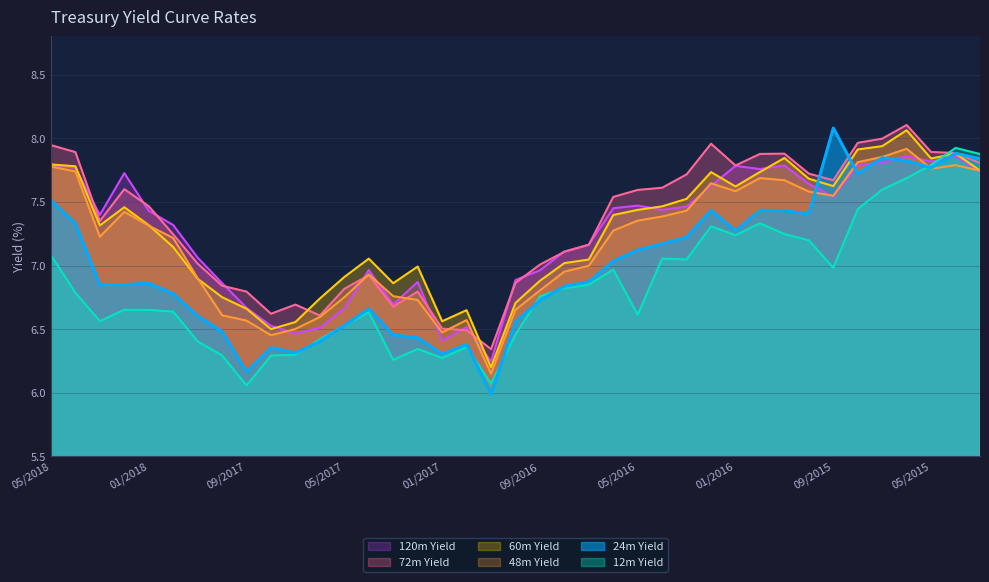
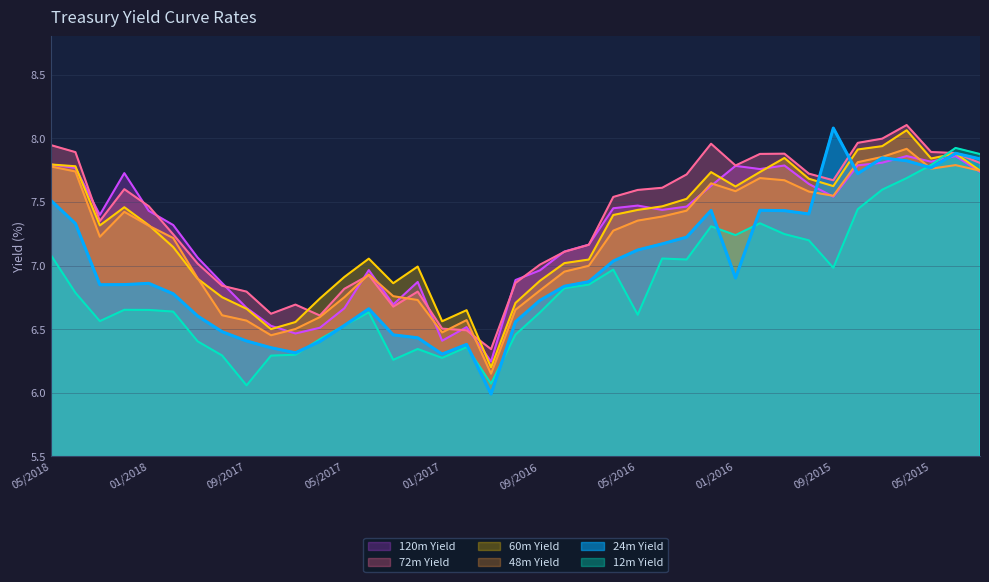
  {
    "24m Yield": {
      "05/2018": 7.51,
      "01/2018": 6.86,
-     "09/2017": 6.16,
+     "09/2017": 6.41,
      "01/2017": 6.30,
      "09/2016": 6.73,
      "05/2016": 7.12,
-     "01/2016": 7.27,
+     "01/2016": 6.90,
      "09/2015": 8.08
    },
    "12m Yield": {
      "05/2018": 7.08,
      "01/2018": 6.65,
      "09/2017": 6.06,
      "01/2017": 6.27,
-     "09/2016": 6.76,
+     "09/2016": 6.63,
      "05/2016": 6.61,
      "01/2016": 7.24,
      "09/2015": 6.98,
      "05/2015": 7.79
    }
  }
